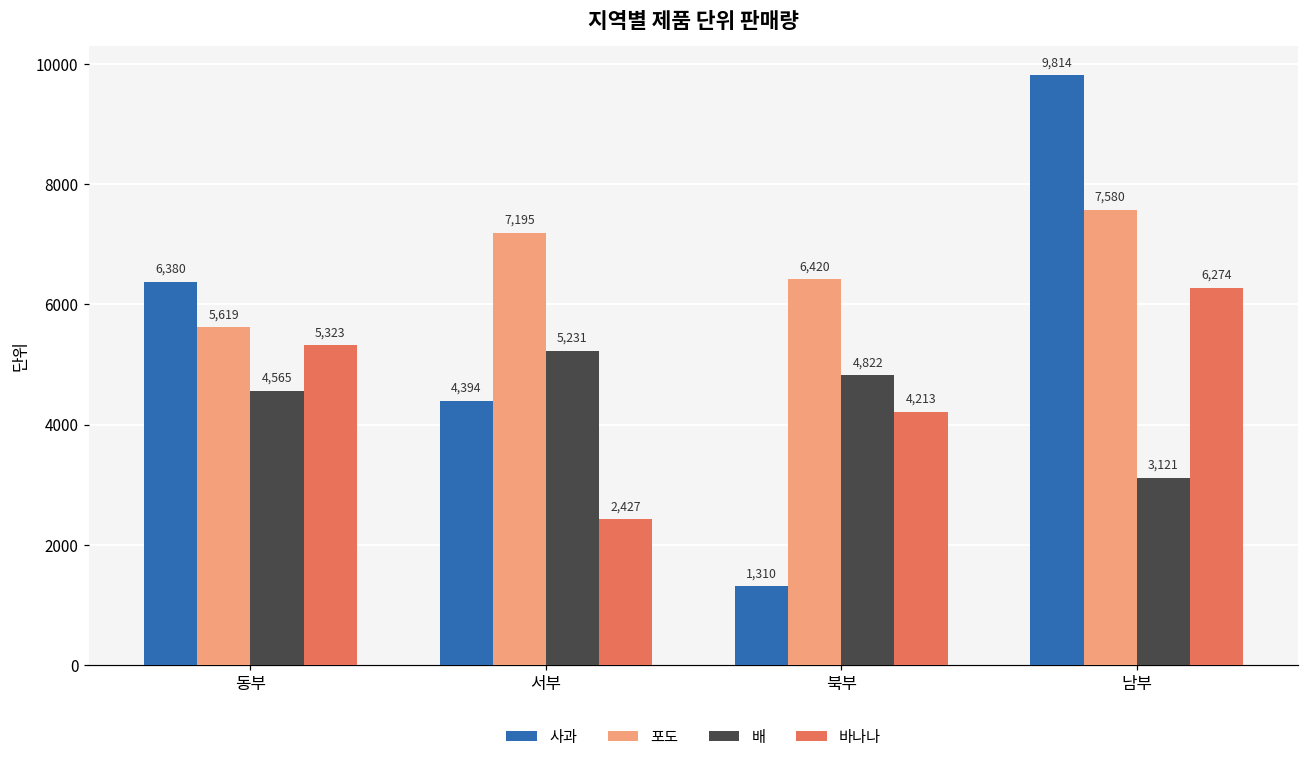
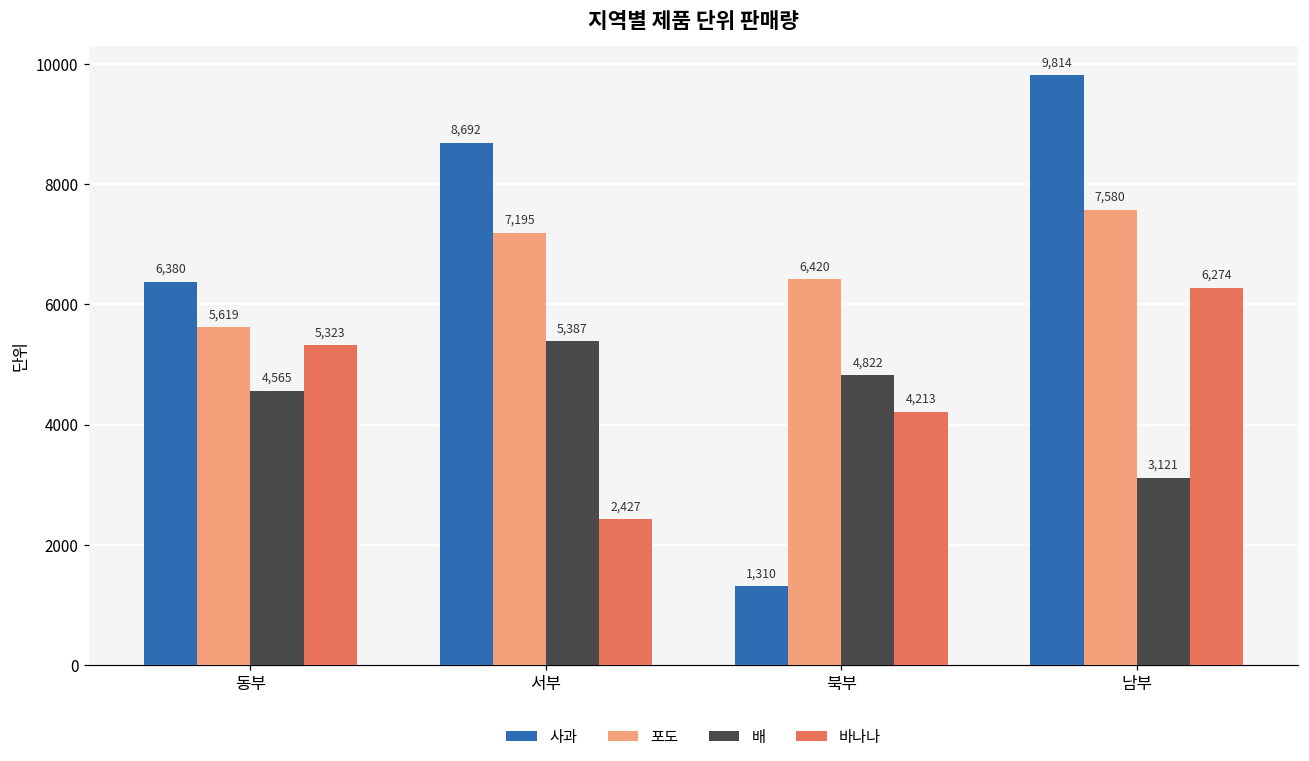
  {
    "사과": {
      "동부": "6,380",
-     "서부": "4,394",
+     "서부": "8,692",
      "북부": "1,310",
      "남부": "9,814"
    },
    "배": {
      "동부": "4,565",
-     "서부": "5,231",
+     "서부": "5,387",
      "북부": "4,822",
      "남부": "3,121"
    }
  }
